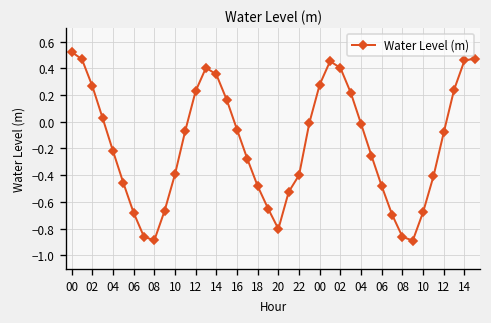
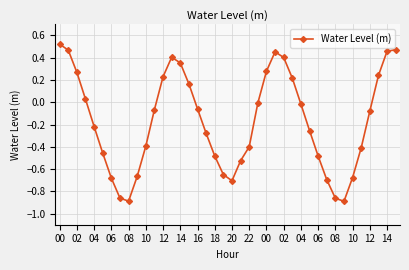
  {
    "16": -0.06,
    "18": -0.48,
-   "20": -0.80,
+   "20": -0.70,
    "22": -0.40
  }
